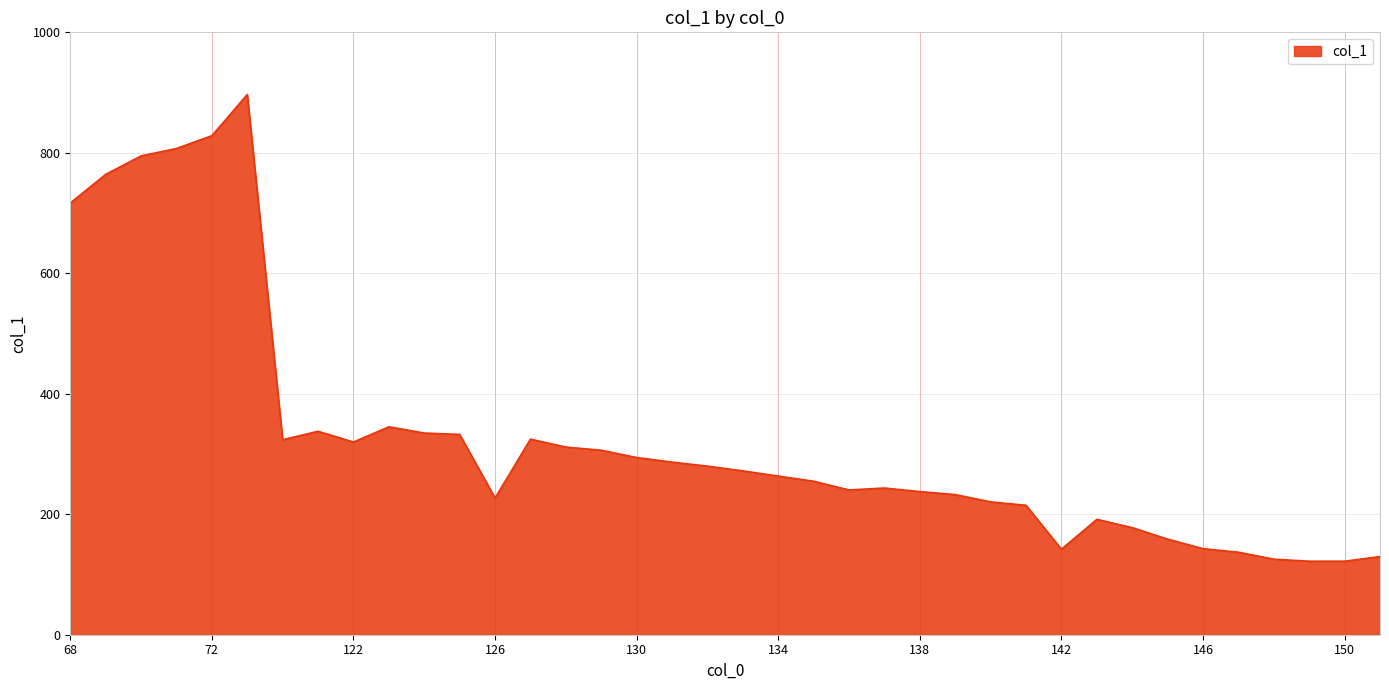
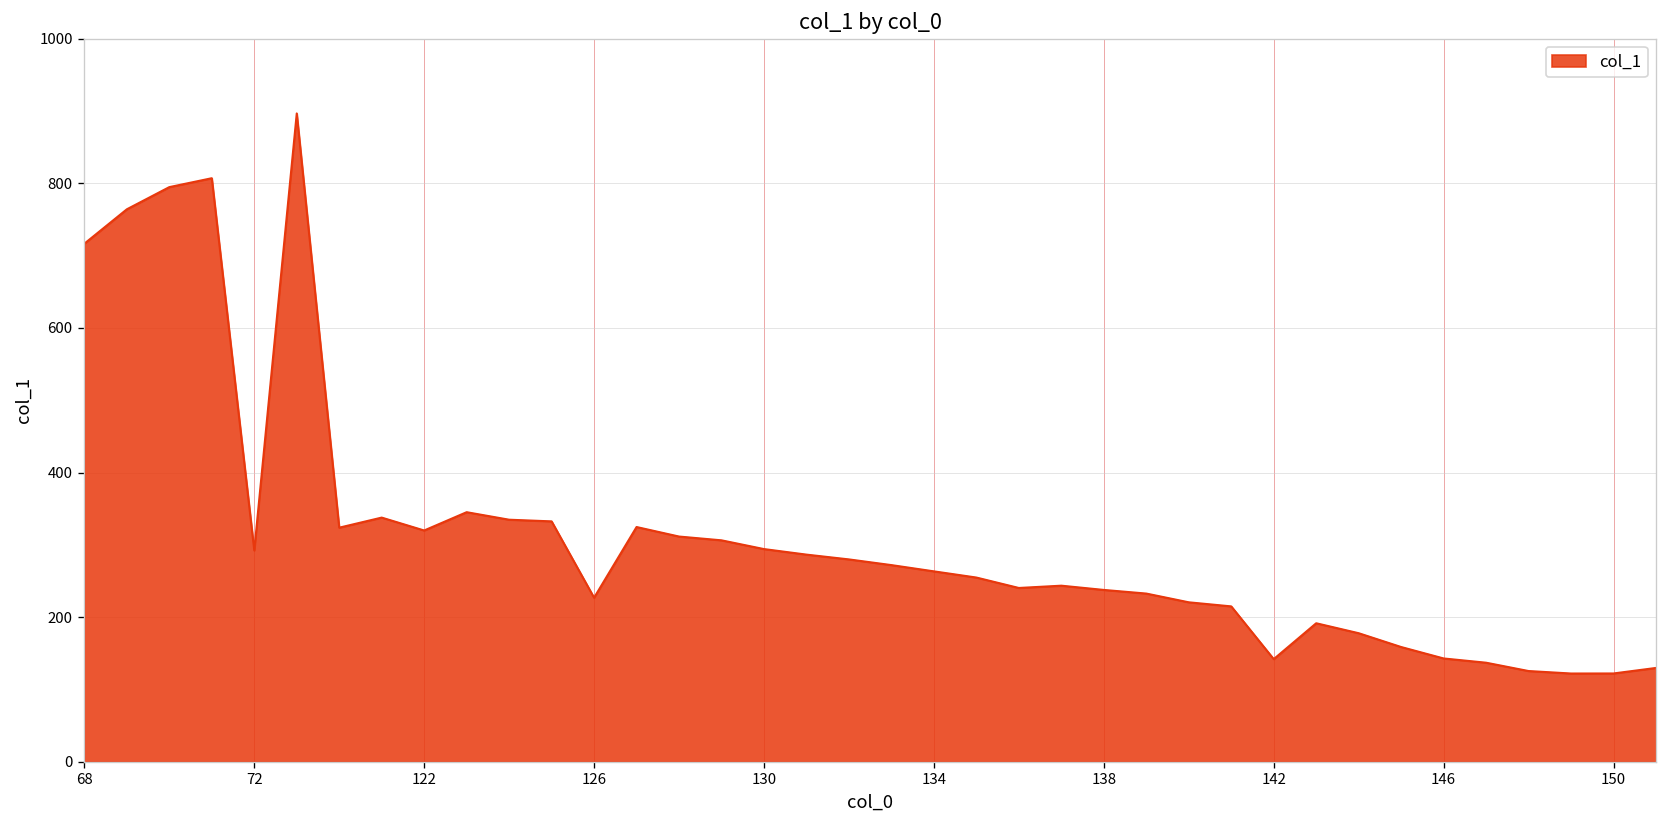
  {
    "68": 720,
-   "72": 830,
+   "72": 290,
    "122": 320,
    "126": 230,
    "130": 290,
    "134": 260,
    "138": 240,
    "142": 140,
    "146": 140,
    "150": 120
  }
